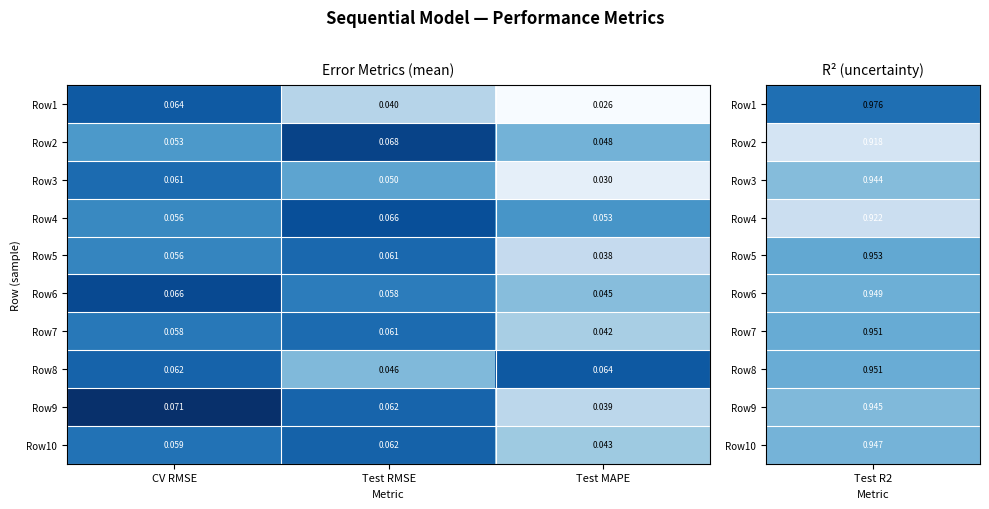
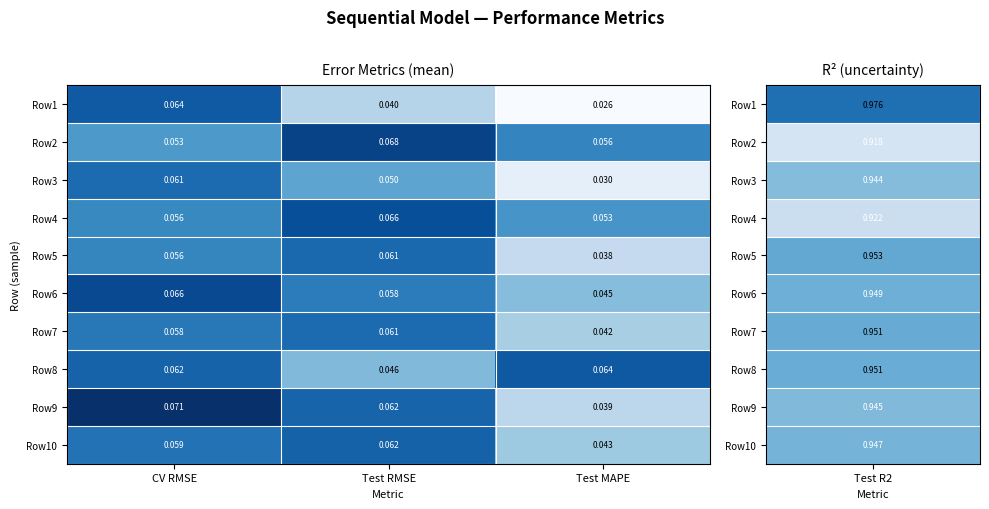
  {
    "Error Metrics (mean)": {
      "Row1": {
        "CV RMSE": 0.064,
        "Test RMSE": 0.040,
        "Test MAPE": 0.026
      },
      "Row2": {
        "CV RMSE": 0.053,
        "Test RMSE": 0.068,
-       "Test MAPE": 0.048
+       "Test MAPE": 0.056
      },
      "Row3": {
        "CV RMSE": 0.061,
        "Test RMSE": 0.050,
        "Test MAPE": 0.030
      },
      "Row4": {
        "CV RMSE": 0.056,
        "Test RMSE": 0.066,
        "Test MAPE": 0.053
      },
      "Row5": {
        "CV RMSE": 0.056,
        "Test RMSE": 0.061,
        "Test MAPE": 0.038
      },
      "Row6": {
        "CV RMSE": 0.066,
        "Test RMSE": 0.058,
        "Test MAPE": 0.045
      },
      "Row7": {
        "CV RMSE": 0.058,
        "Test RMSE": 0.061,
        "Test MAPE": 0.042
      },
      "Row8": {
        "CV RMSE": 0.062,
        "Test RMSE": 0.046,
        "Test MAPE": 0.064
      },
      "Row9": {
        "CV RMSE": 0.071,
        "Test RMSE": 0.062,
        "Test MAPE": 0.039
      },
      "Row10": {
        "CV RMSE": 0.059,
        "Test RMSE": 0.062,
        "Test MAPE": 0.043
      }
    },
    "R² (uncertainty)": {
      "Row1": {
        "Test R2": 0.976
      },
      "Row3": {
        "Test R2": 0.944
      },
      "Row4": {
        "Test R2": 0.922
      },
      "Row5": {
        "Test R2": 0.953
      },
      "Row6": {
        "Test R2": 0.949
      },
      "Row7": {
        "Test R2": 0.951
      },
      "Row8": {
        "Test R2": 0.951
      },
      "Row9": {
        "Test R2": 0.945
      },
      "Row10": {
        "Test R2": 0.947
      }
    }
  }
